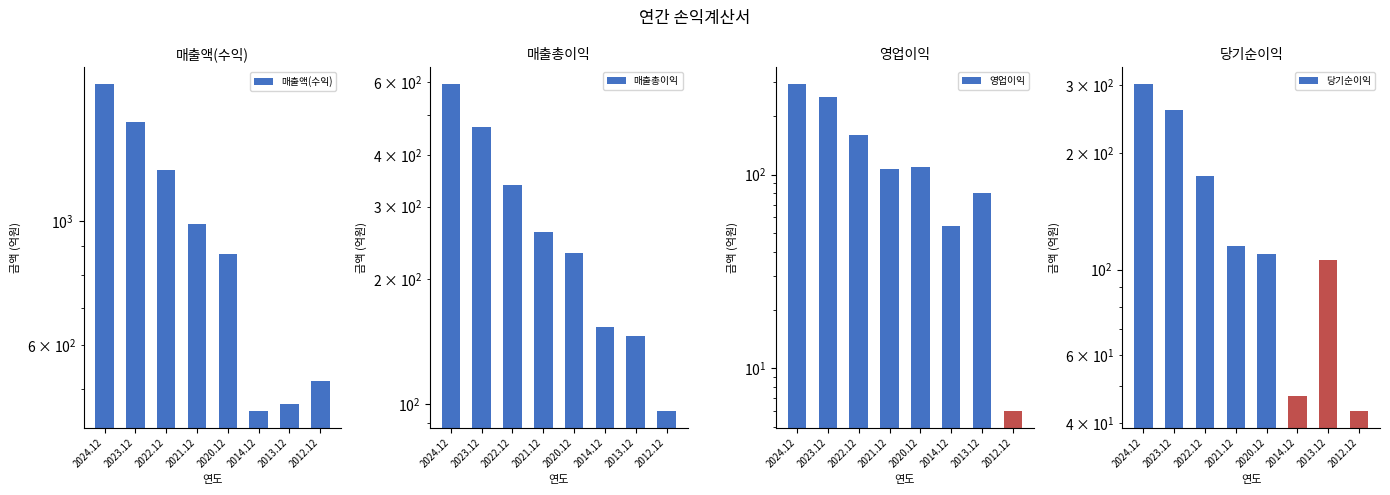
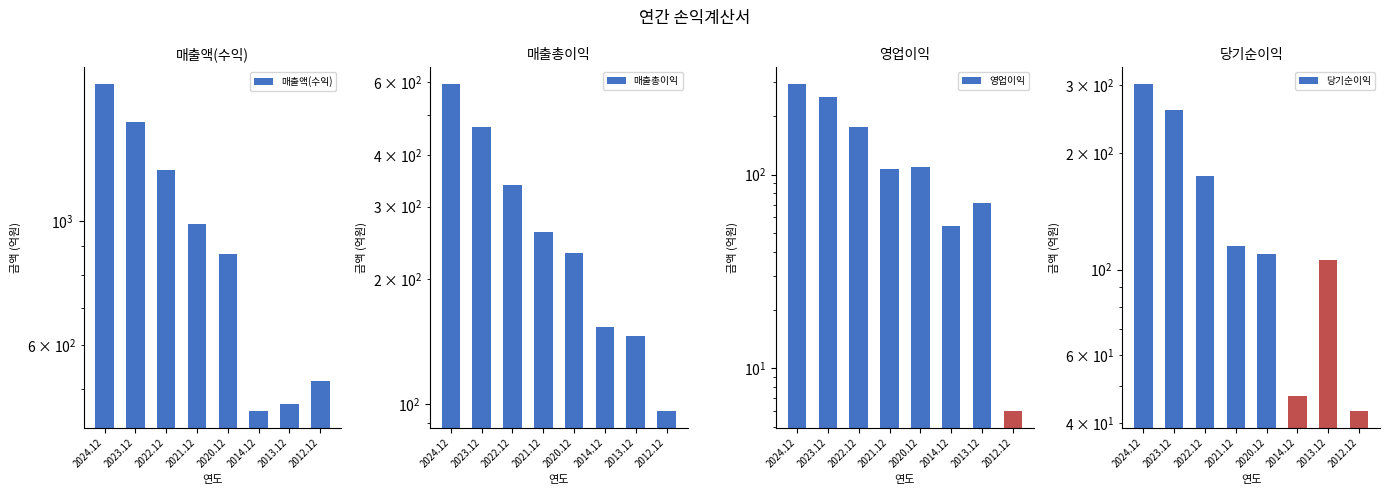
  {
    "영업이익": {
      "2024.12": 300,
      "2023.12": 250,
-     "2022.12": 160,
+     "2022.12": 180,
      "2021.12": 110,
      "2020.12": 110,
      "2014.12": 54,
-     "2013.12": 80,
+     "2013.12": 71,
      "2012.12": 6
    }
  }
